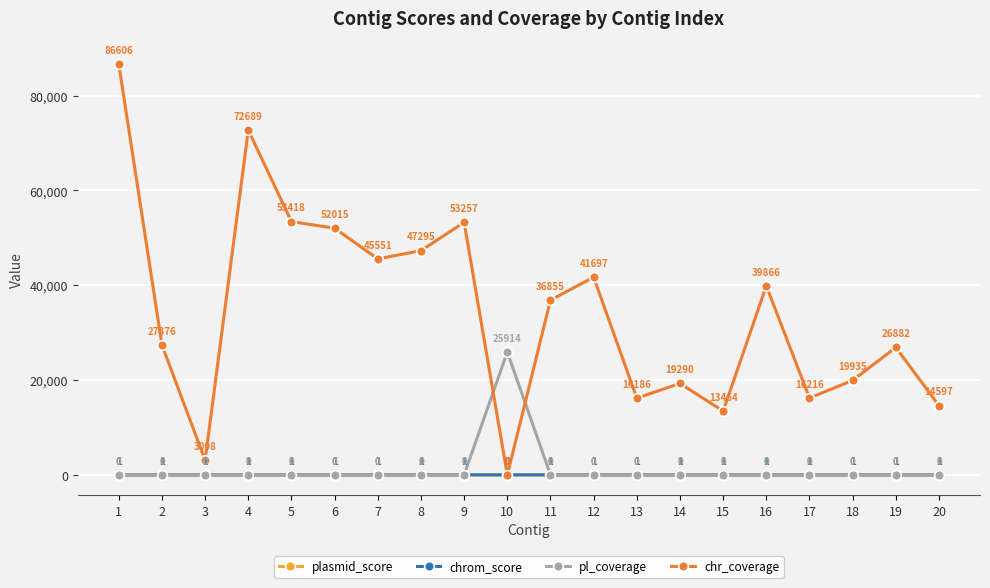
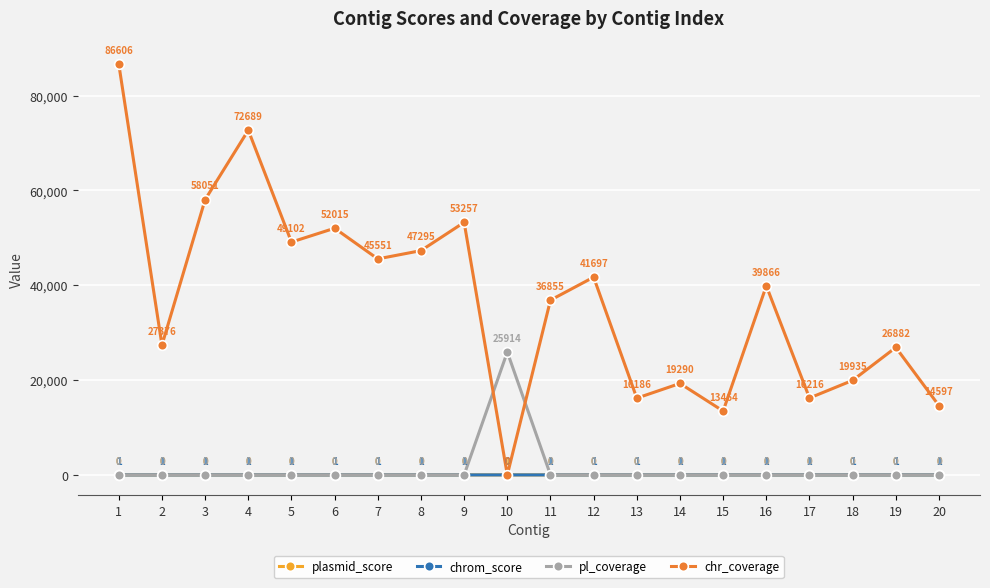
  {
    "pl_coverage": {
      "10": 25914
    },
    "chr_coverage": {
      "1": 86606,
      "2": 27376,
-     "3": 3098,
+     "3": 58051,
      "4": 72689,
-     "5": 53418,
+     "5": 49102,
      "6": 52015,
      "7": 45551,
      "8": 47295,
      "9": 53257,
      "11": 36855,
      "12": 41697,
      "13": 16186,
      "14": 19290,
      "15": 13464,
      "16": 39866,
      "17": 16216,
      "18": 19935,
      "19": 26882,
      "20": 14597
    }
  }
